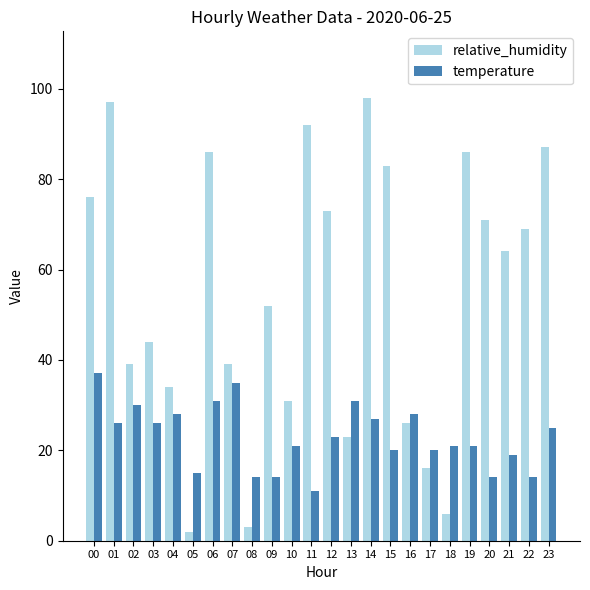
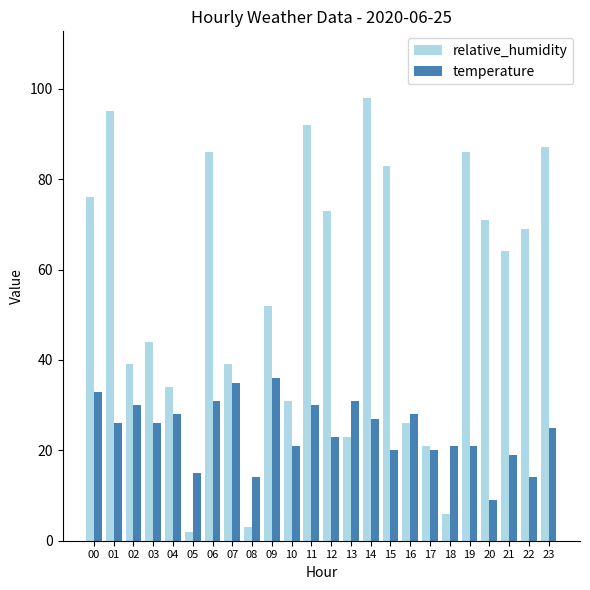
  {
    "relative_humidity": {
      "00": 76,
-     "01": 97,
+     "01": 95,
      "02": 39,
      "03": 44,
      "04": 34,
      "05": 2,
      "06": 86,
      "07": 39,
      "08": 3,
      "09": 52,
      "10": 31,
      "11": 92,
      "12": 73,
      "13": 23,
      "14": 98,
      "15": 83,
      "16": 26,
-     "17": 16,
+     "17": 21,
      "18": 6,
      "19": 86,
      "20": 71,
      "21": 64,
      "22": 69,
      "23": 87
    },
    "temperature": {
-     "00": 37,
+     "00": 33,
      "01": 26,
      "02": 30,
      "03": 26,
      "04": 28,
      "05": 15,
      "06": 31,
      "07": 35,
      "08": 14,
-     "09": 14,
+     "09": 36,
      "10": 21,
-     "11": 11,
+     "11": 30,
      "12": 23,
      "13": 31,
      "14": 27,
      "15": 20,
      "16": 28,
      "17": 20,
      "18": 21,
      "19": 21,
-     "20": 14,
+     "20": 9,
      "21": 19,
      "22": 14,
      "23": 25
    }
  }
